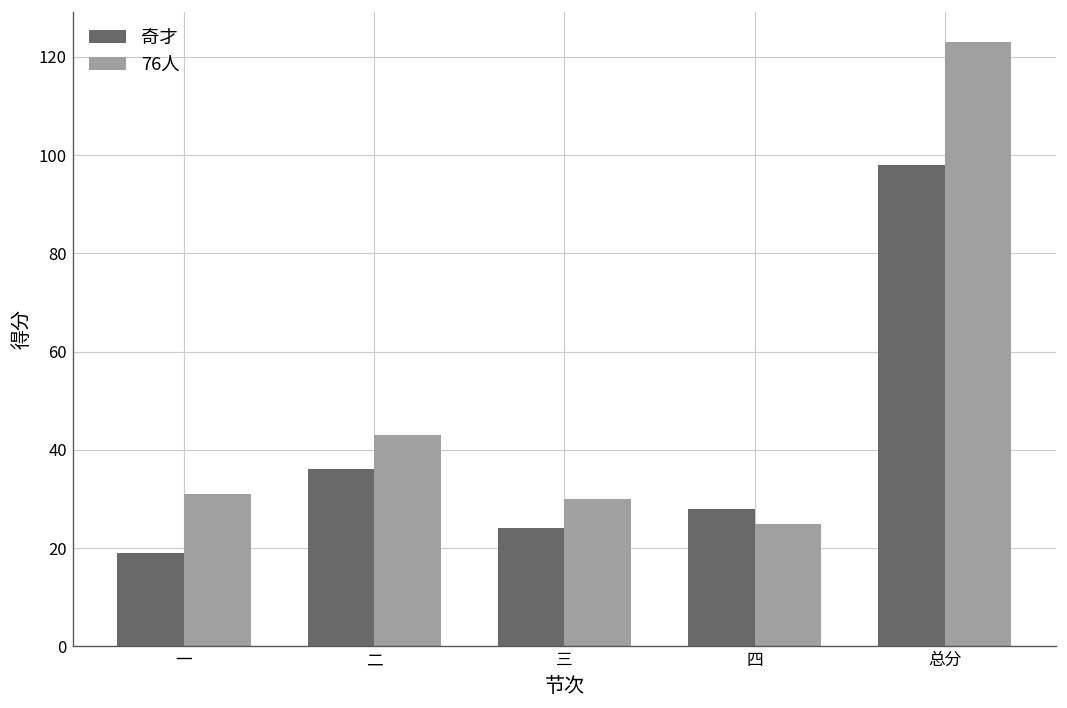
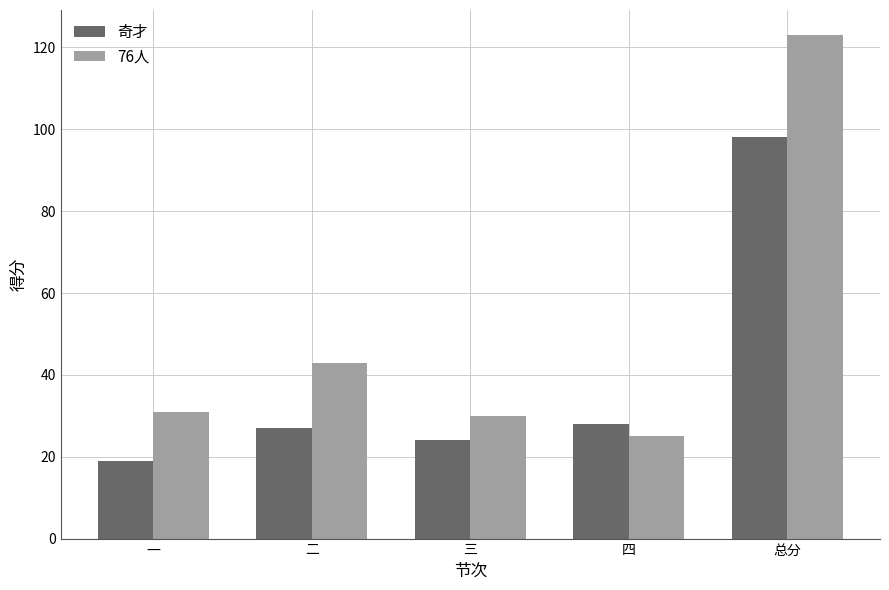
  {
    "奇才": {
      "一": 19,
-     "二": 36,
+     "二": 27,
      "三": 24,
      "四": 28,
      "总分": 98
    },
    "76人": {
      "一": 31,
      "二": 43,
      "三": 30,
      "四": 25,
      "总分": 123
    }
  }
